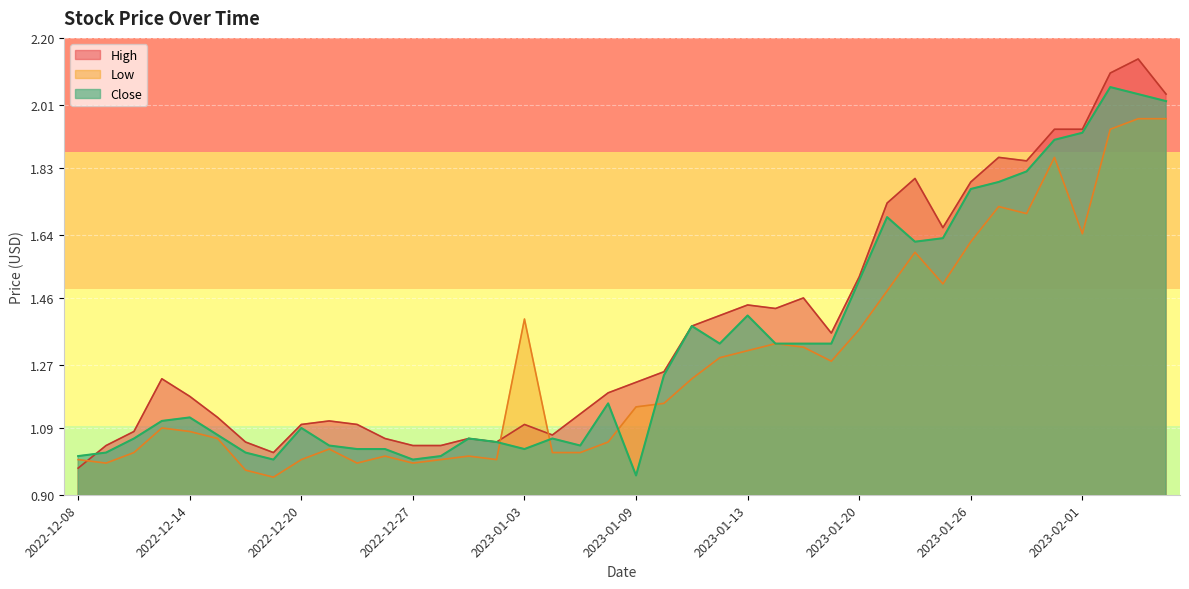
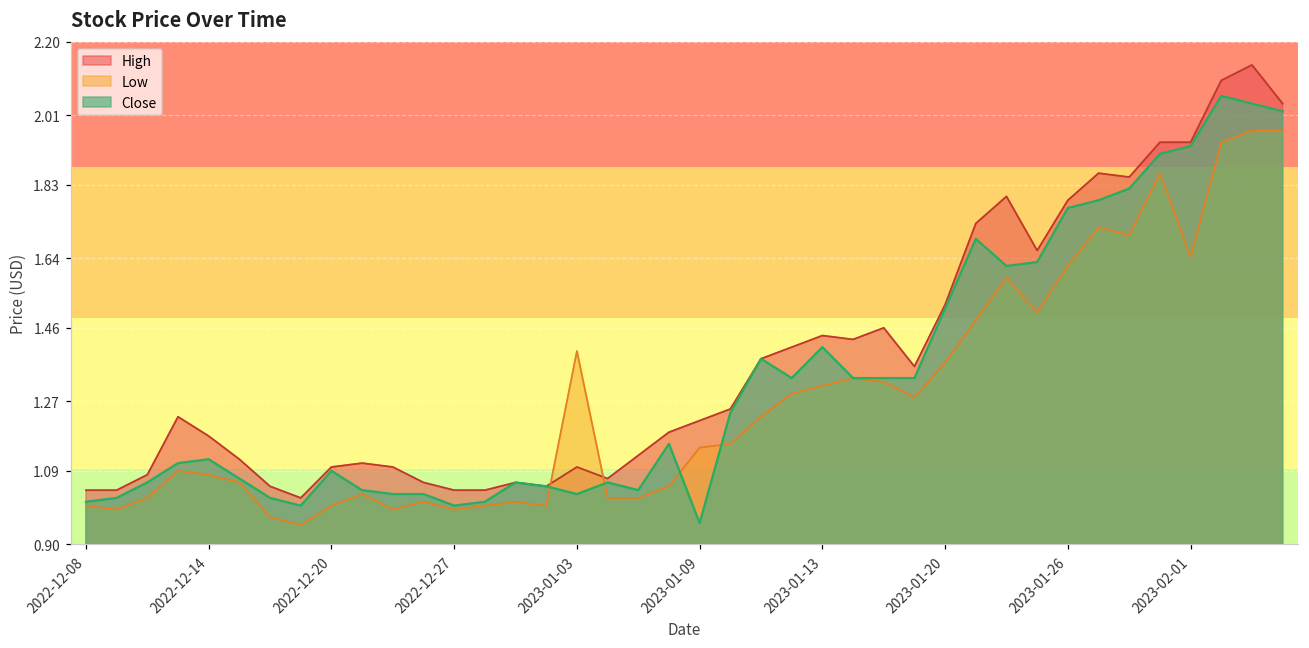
  {
    "High": {
-     "2022-12-08": 0.98,
+     "2022-12-08": 1.04,
      "2022-12-14": 1.18,
      "2022-12-20": 1.10,
      "2022-12-27": 1.04,
      "2023-01-03": 1.10,
      "2023-01-09": 1.22,
      "2023-01-13": 1.44,
      "2023-01-20": 1.52,
      "2023-01-26": 1.79,
      "2023-02-01": 1.94
    },
    "Low": {
      "2022-12-08": 1.00,
      "2022-12-14": 1.08,
      "2022-12-20": 1.00,
      "2022-12-27": 0.99,
      "2023-01-03": 1.40,
      "2023-01-09": 1.15,
      "2023-01-13": 1.31,
      "2023-01-20": 1.37,
      "2023-01-26": 1.62,
      "2023-02-01": 1.64
    },
    "Close": {
      "2022-12-08": 1.01,
      "2022-12-14": 1.12,
      "2022-12-20": 1.09,
      "2022-12-27": 1.00,
      "2023-01-03": 1.03,
      "2023-01-09": 0.95,
      "2023-01-13": 1.41,
      "2023-01-20": 1.51,
      "2023-01-26": 1.77,
      "2023-02-01": 1.93
    }
  }
